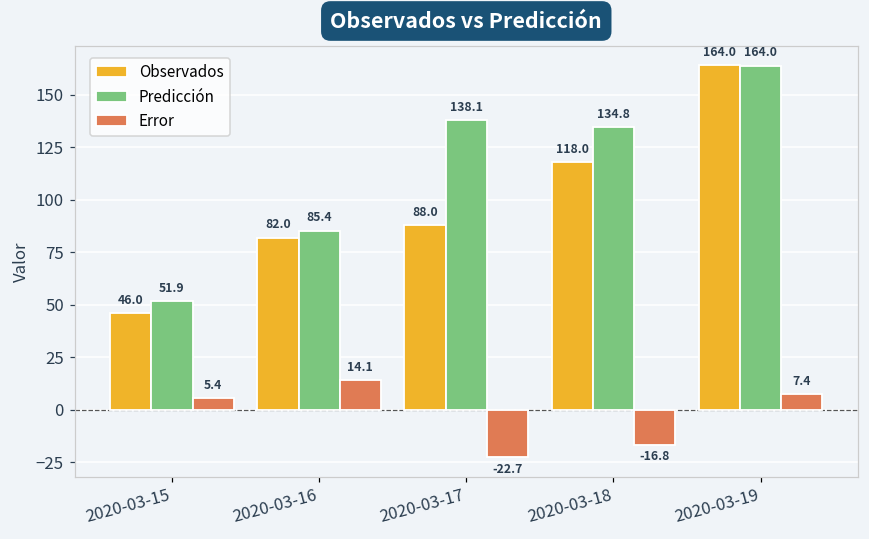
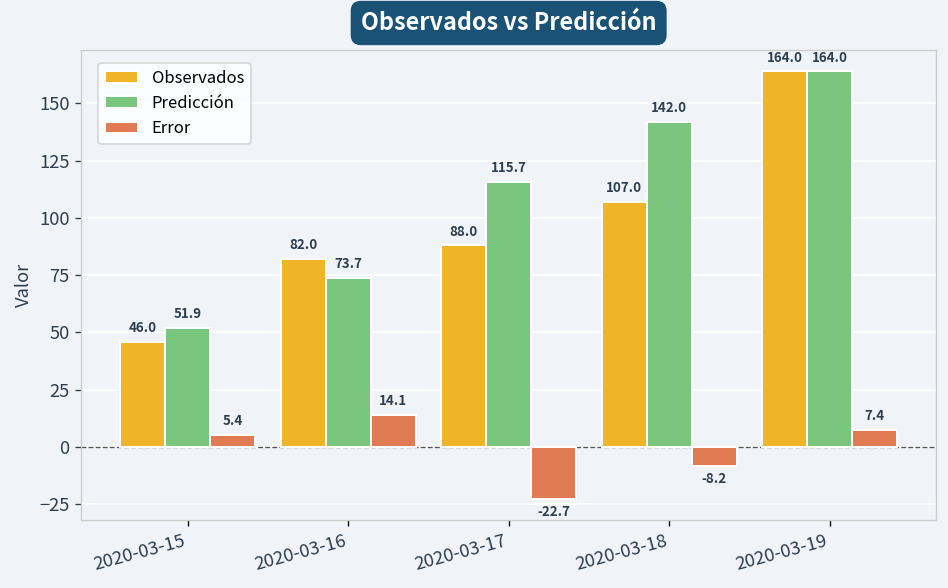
  {
    "Observados": {
      "2020-03-15": 46.0,
      "2020-03-16": 82.0,
      "2020-03-17": 88.0,
-     "2020-03-18": 118.0,
+     "2020-03-18": 107.0,
      "2020-03-19": 164.0
    },
    "Predicción": {
      "2020-03-15": 51.9,
-     "2020-03-16": 85.4,
-     "2020-03-17": 138.1,
-     "2020-03-18": 134.8,
+     "2020-03-16": 73.7,
+     "2020-03-17": 115.7,
+     "2020-03-18": 142.0,
      "2020-03-19": 164.0
    },
    "Error": {
      "2020-03-15": 5.4,
      "2020-03-16": 14.1,
      "2020-03-17": -22.7,
-     "2020-03-18": -16.8,
+     "2020-03-18": -8.2,
      "2020-03-19": 7.4
    }
  }
